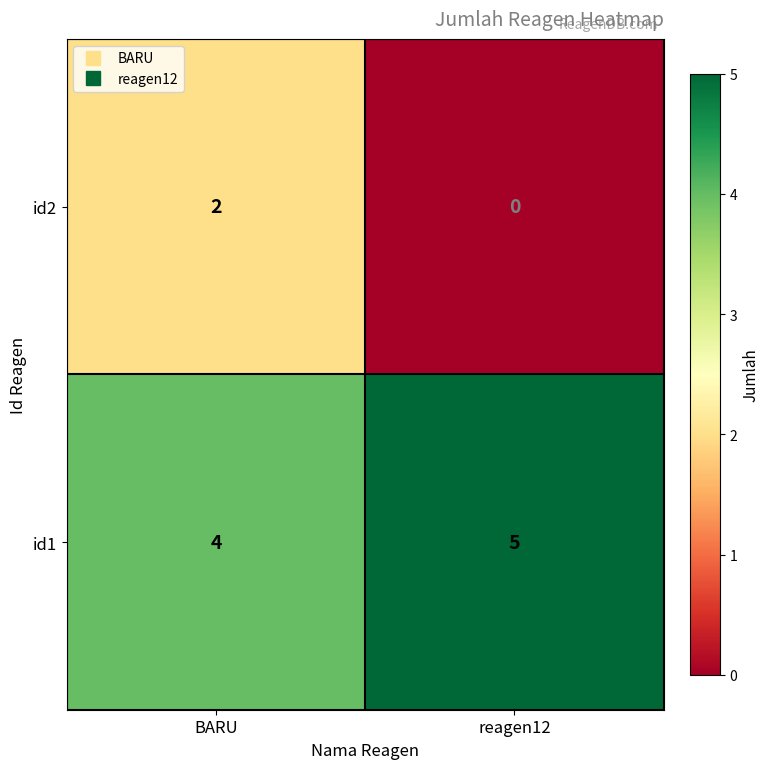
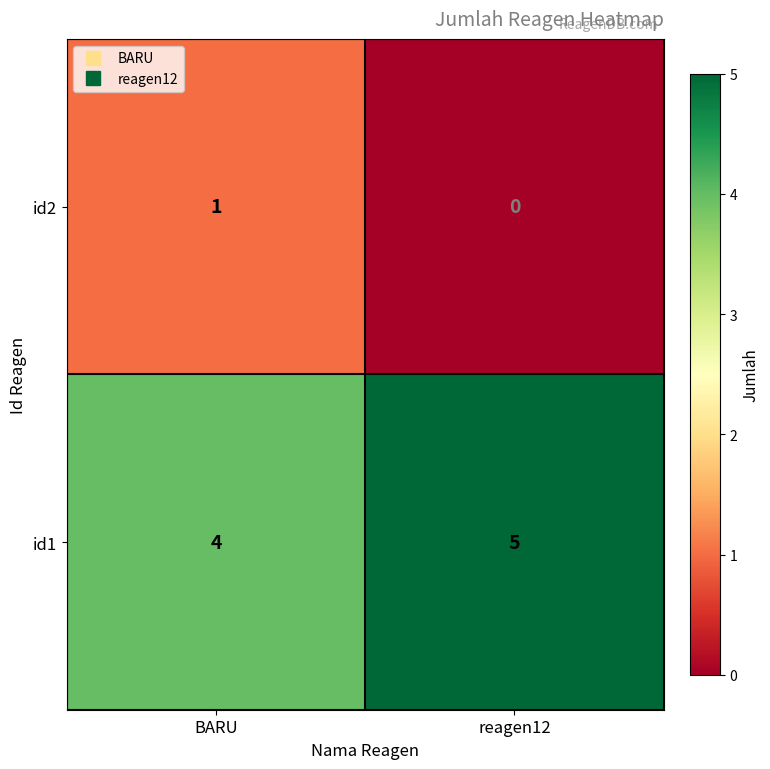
  {
    "id2": {
-     "BARU": 2,
+     "BARU": 1,
      "reagen12": 0
    },
    "id1": {
      "BARU": 4,
      "reagen12": 5
    }
  }
